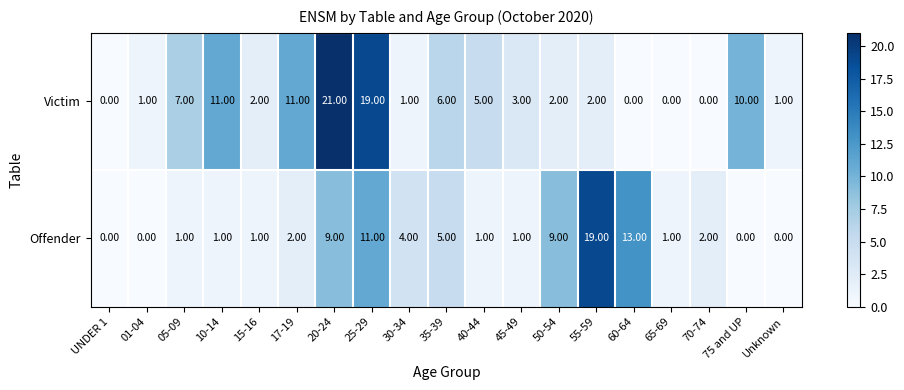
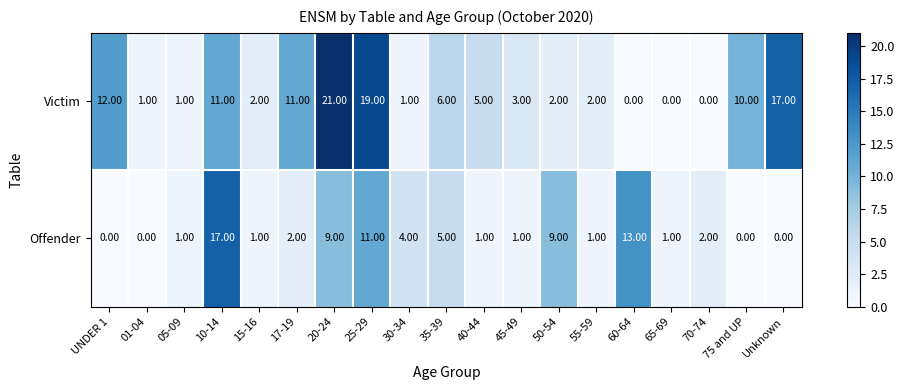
  {
    "Victim": {
-     "UNDER 1": 0.00,
+     "UNDER 1": 12.00,
      "01-04": 1.00,
-     "05-09": 7.00,
+     "05-09": 1.00,
      "10-14": 11.00,
      "15-16": 2.00,
      "17-19": 11.00,
      "20-24": 21.00,
      "25-29": 19.00,
      "30-34": 1.00,
      "35-39": 6.00,
      "40-44": 5.00,
      "45-49": 3.00,
      "50-54": 2.00,
      "55-59": 2.00,
      "60-64": 0.00,
      "65-69": 0.00,
      "70-74": 0.00,
      "75 and UP": 10.00,
-     "Unknown": 1.00
+     "Unknown": 17.00
    },
    "Offender": {
      "UNDER 1": 0.00,
      "01-04": 0.00,
      "05-09": 1.00,
-     "10-14": 1.00,
+     "10-14": 17.00,
      "15-16": 1.00,
      "17-19": 2.00,
      "20-24": 9.00,
      "25-29": 11.00,
      "30-34": 4.00,
      "35-39": 5.00,
      "40-44": 1.00,
      "45-49": 1.00,
      "50-54": 9.00,
-     "55-59": 19.00,
+     "55-59": 1.00,
      "60-64": 13.00,
      "65-69": 1.00,
      "70-74": 2.00,
      "75 and UP": 0.00,
      "Unknown": 0.00
    }
  }
